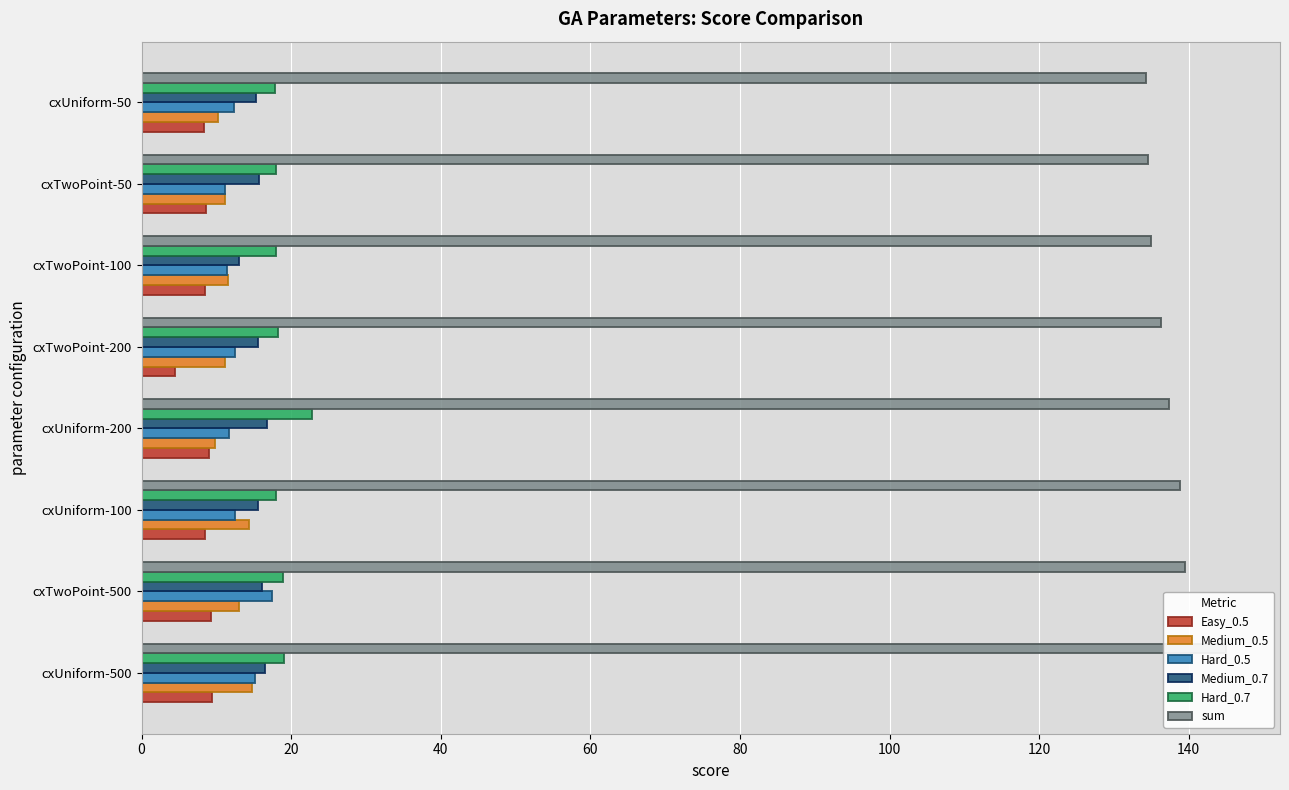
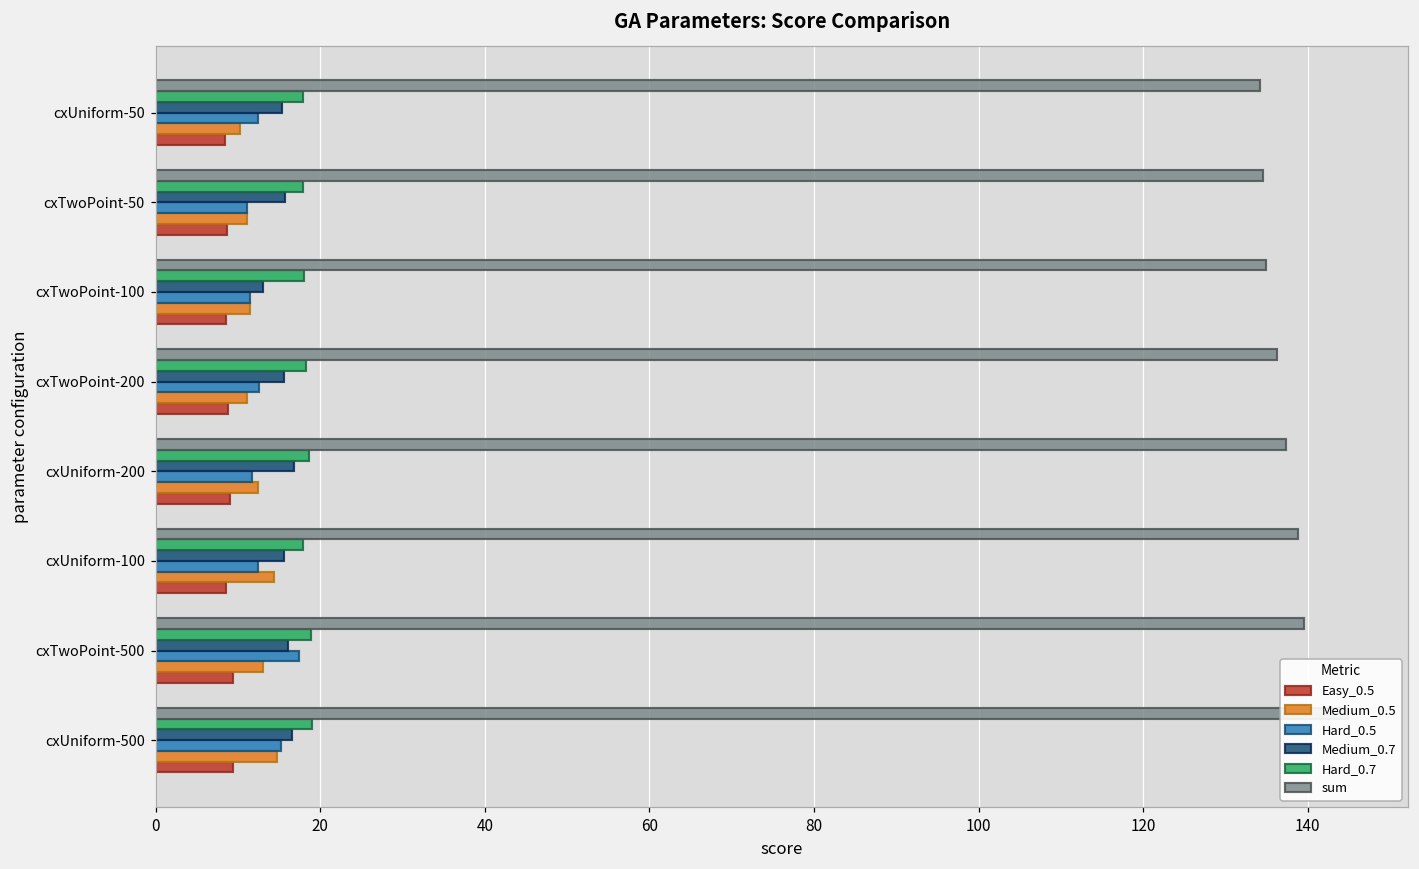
  {
    "Easy_0.5": {
      "cxUniform-50": 8,
      "cxTwoPoint-50": 9,
      "cxTwoPoint-100": 9,
-     "cxTwoPoint-200": 5,
+     "cxTwoPoint-200": 9,
      "cxUniform-200": 9,
      "cxUniform-100": 9,
      "cxTwoPoint-500": 9,
      "cxUniform-500": 9
    },
    "Medium_0.5": {
      "cxUniform-50": 10,
      "cxTwoPoint-50": 11,
      "cxTwoPoint-100": 12,
      "cxTwoPoint-200": 11,
-     "cxUniform-200": 10,
+     "cxUniform-200": 12,
      "cxUniform-100": 14,
      "cxTwoPoint-500": 13,
      "cxUniform-500": 15
    },
    "Hard_0.5": {
      "cxUniform-50": 12,
      "cxTwoPoint-50": 11,
      "cxTwoPoint-100": 11,
      "cxTwoPoint-200": 13,
      "cxUniform-200": 12,
      "cxUniform-100": 12,
      "cxTwoPoint-500": 17,
      "cxUniform-500": 15
    },
    "Medium_0.7": {
      "cxUniform-50": 15,
      "cxTwoPoint-50": 16,
      "cxTwoPoint-100": 13,
      "cxTwoPoint-200": 16,
      "cxUniform-200": 17,
      "cxUniform-100": 16,
      "cxTwoPoint-500": 16,
      "cxUniform-500": 17
    },
    "Hard_0.7": {
      "cxUniform-50": 18,
      "cxTwoPoint-50": 18,
      "cxTwoPoint-100": 18,
      "cxTwoPoint-200": 18,
-     "cxUniform-200": 23,
+     "cxUniform-200": 19,
      "cxUniform-100": 18,
      "cxTwoPoint-500": 19,
      "cxUniform-500": 19
    },
    "sum": {
      "cxUniform-50": 134,
      "cxTwoPoint-50": 135,
      "cxTwoPoint-100": 135,
      "cxTwoPoint-200": 136,
      "cxUniform-200": 137,
      "cxUniform-100": 139,
      "cxTwoPoint-500": 140
    }
  }
